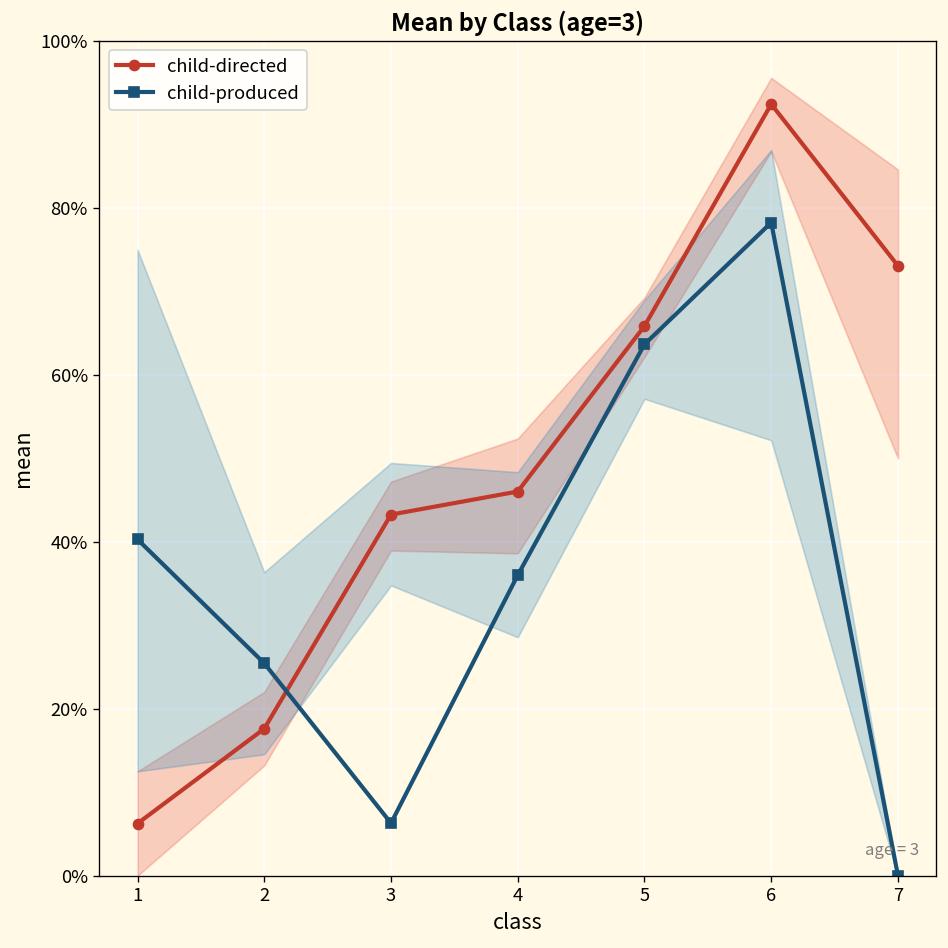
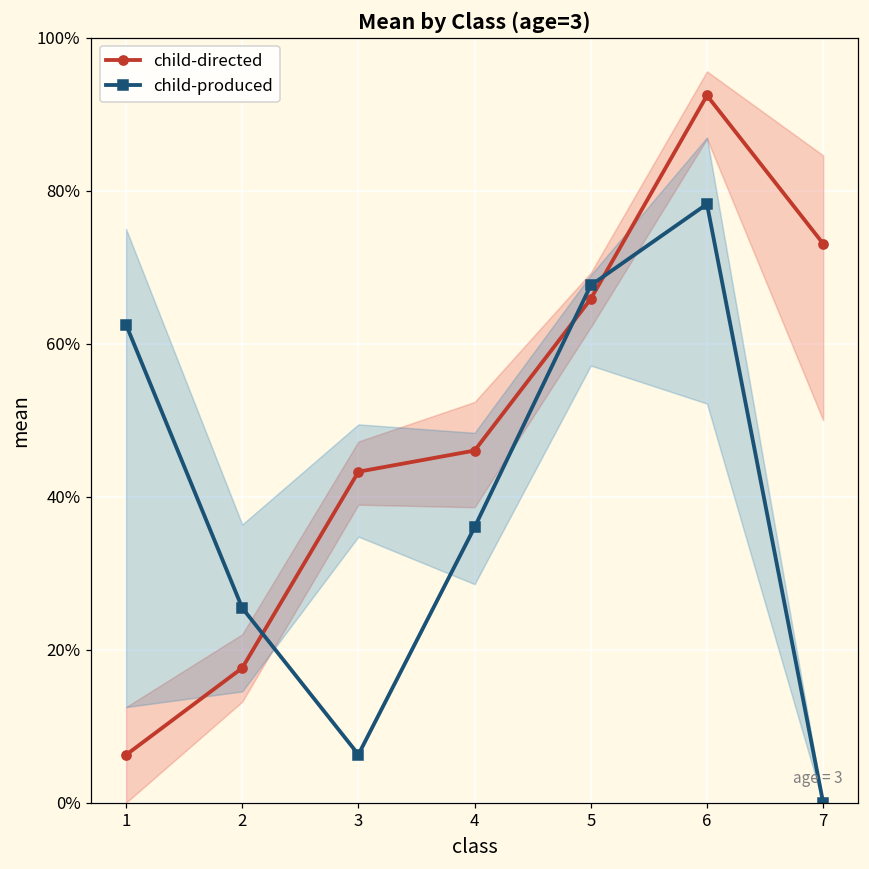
  {
    "child-produced": {
-     "1": "40%",
+     "1": "63%",
      "2": "25%",
      "3": "6%",
      "4": "36%",
-     "5": "64%",
+     "5": "68%",
      "6": "78%"
    }
  }
